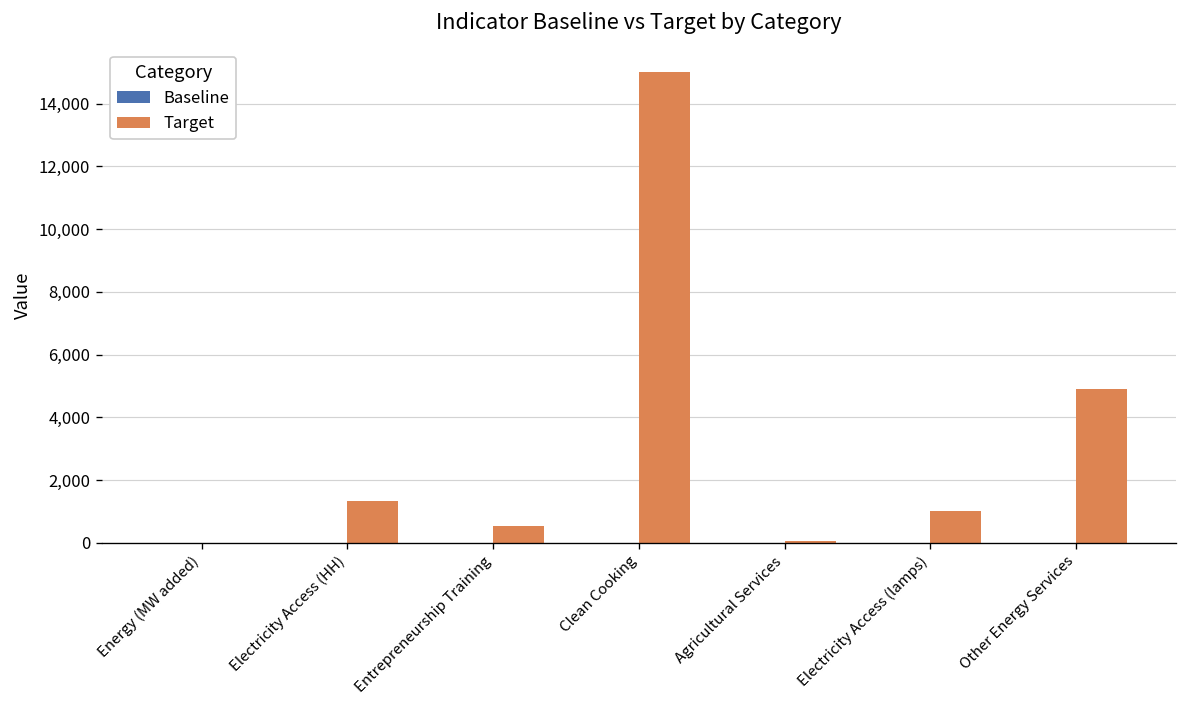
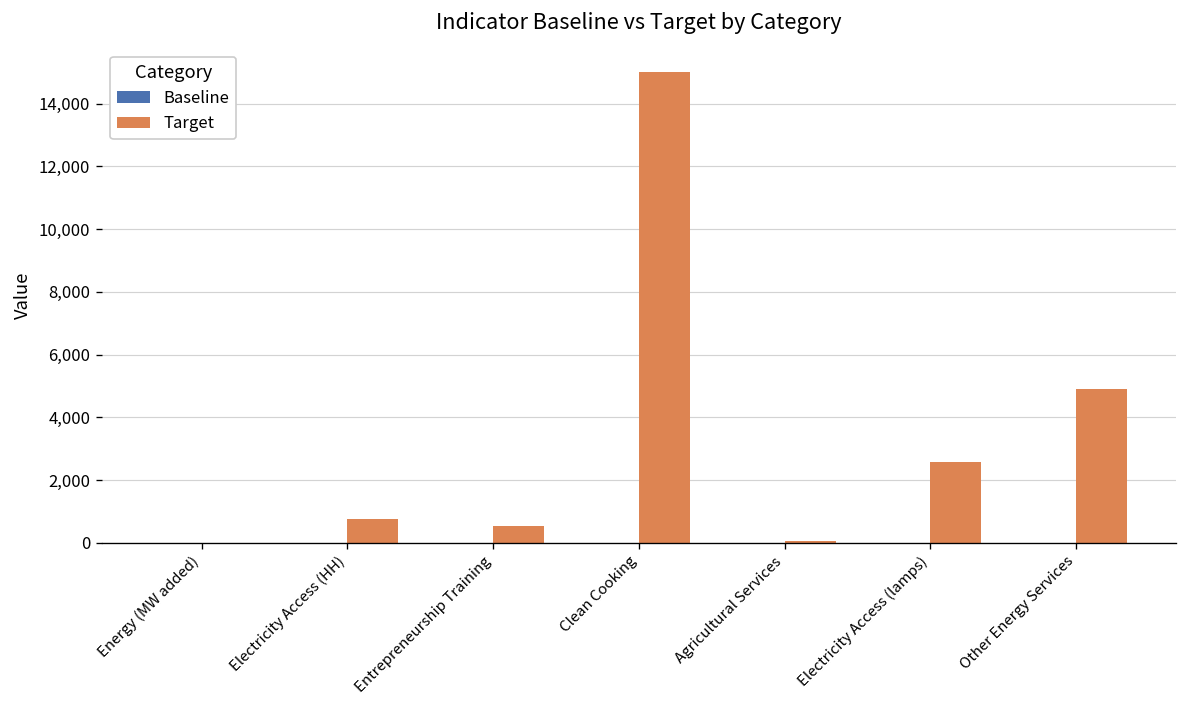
  {
    "Baseline": {
      "Energy (MW added)": "0",
      "Electricity Access (HH)": "0",
      "Entrepreneurship Training": "0",
      "Clean Cooking": "0",
      "Agricultural Services": "0",
      "Electricity Access (lamps)": "0",
      "Other Energy Services": "0"
    },
    "Target": {
-     "Electricity Access (HH)": "1,300",
+     "Electricity Access (HH)": "800",
      "Entrepreneurship Training": "500",
      "Clean Cooking": "15,000",
-     "Electricity Access (lamps)": "1,000",
+     "Electricity Access (lamps)": "2,600",
      "Other Energy Services": "4,900"
    }
  }
